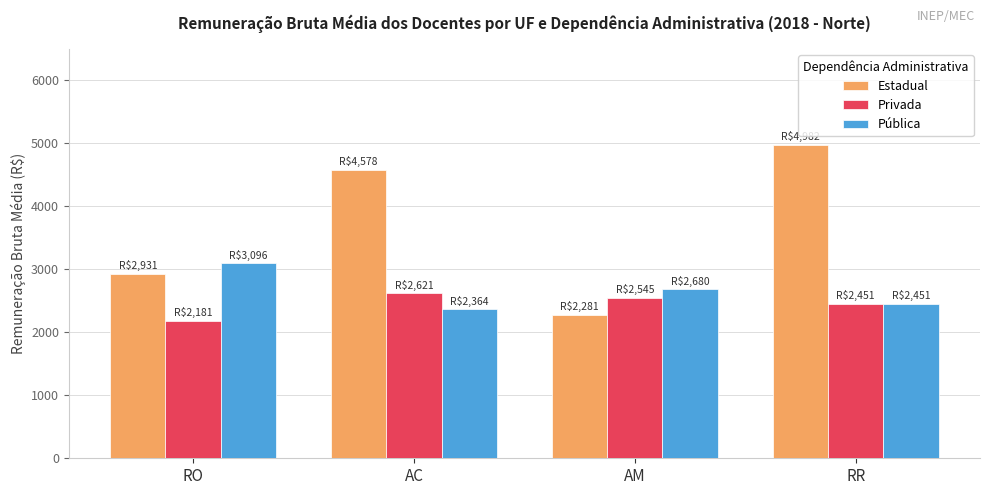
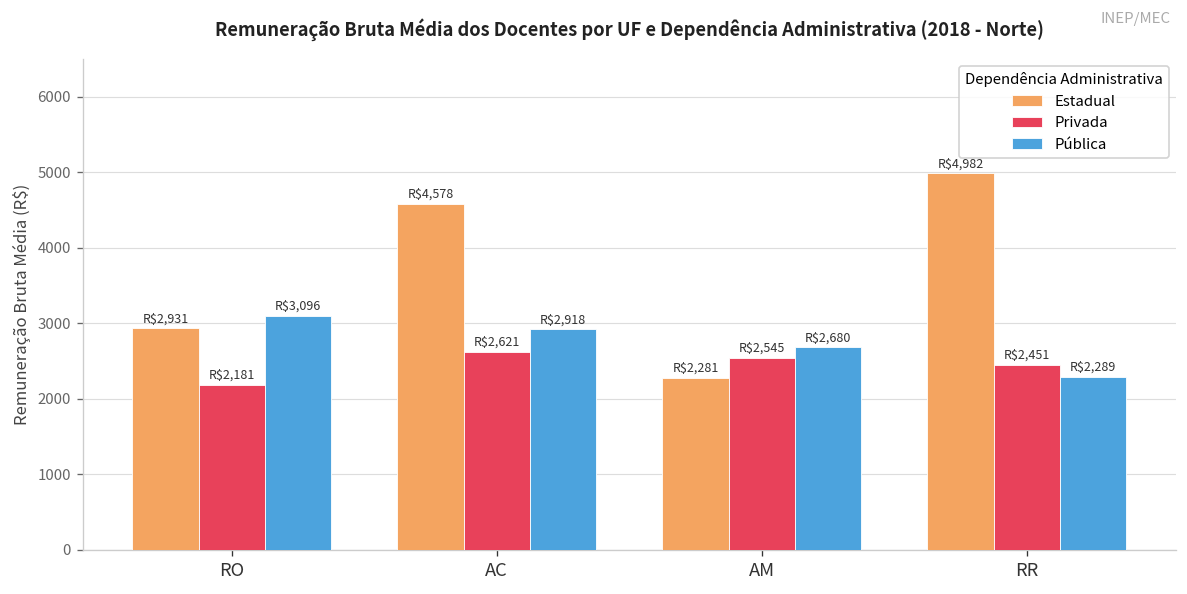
  {
    "Estadual": {
      "RO": "$2,931",
      "AC": "$4,578",
      "AM": "$2,281"
    },
    "Privada": {
      "RO": "$2,181",
      "AC": "$2,621",
      "AM": "$2,545",
      "RR": "$2,451"
    },
    "Pública": {
      "RO": "$3,096",
-     "AC": "$2,364",
+     "AC": "$2,918",
      "AM": "$2,680",
-     "RR": "$2,451"
+     "RR": "$2,289"
    }
  }
